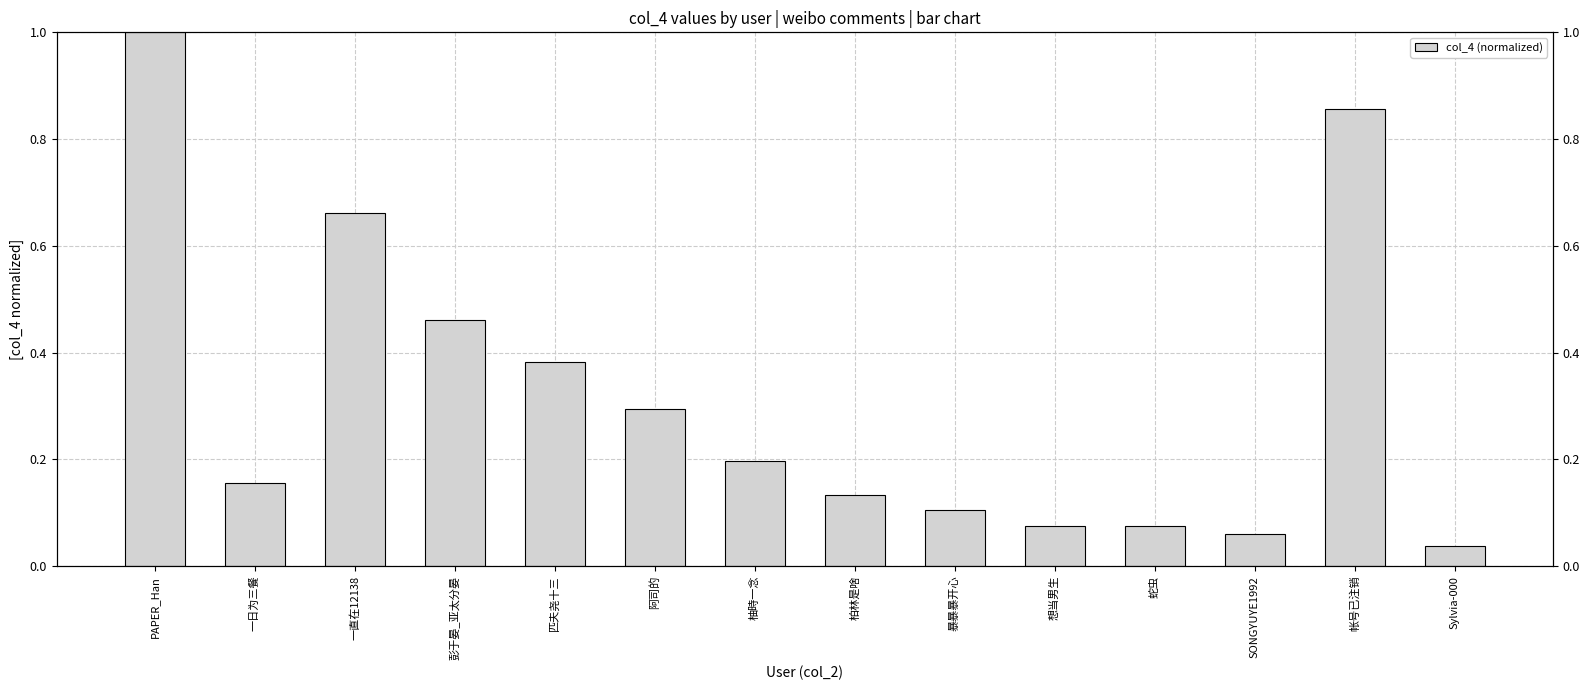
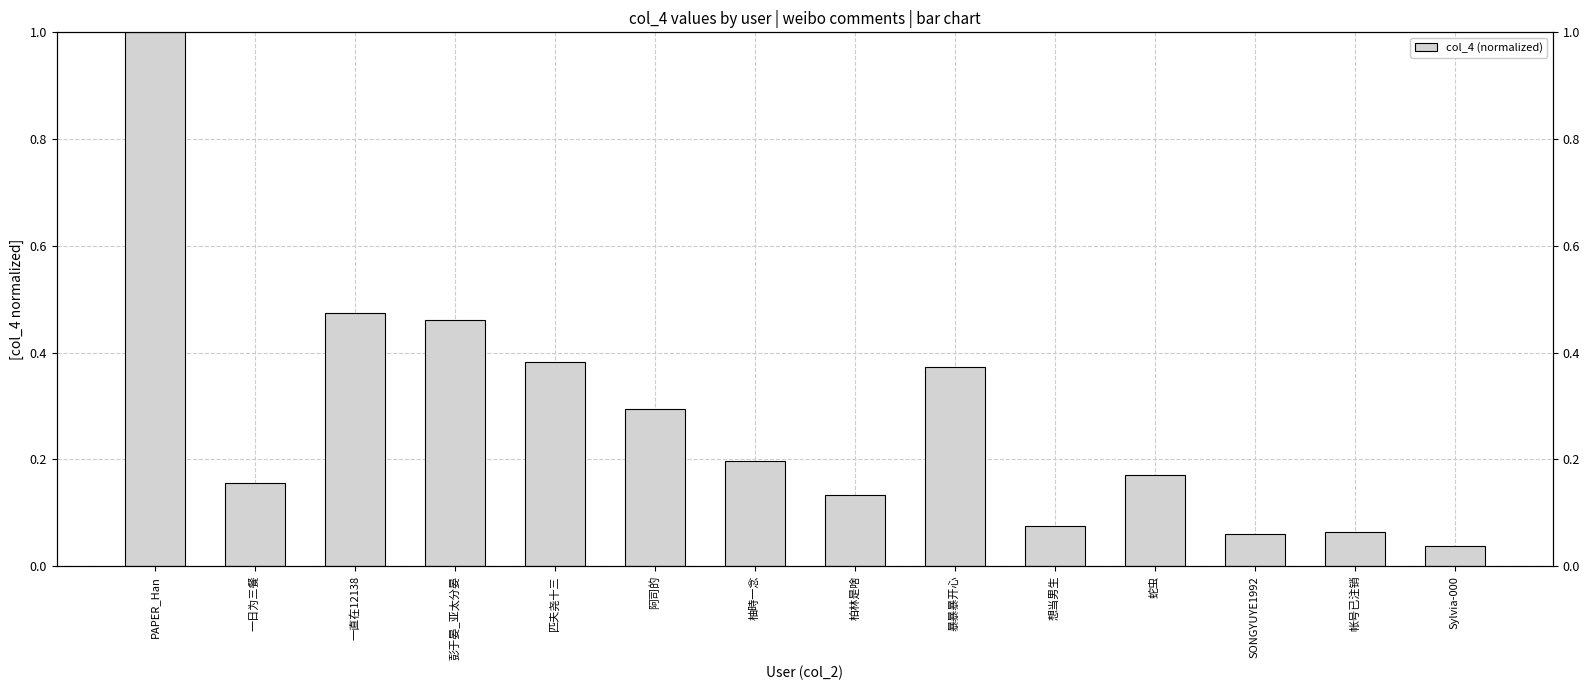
  {
    "PAPER_Han": 1.00,
    "一日为三餐": 0.16,
-   "一直在12138": 0.66,
+   "一直在12138": 0.47,
    "彭于晏_亚太分晏": 0.46,
    "匹夫尧十三": 0.38,
    "阿司的": 0.29,
    "柚時一念": 0.20,
    "柏林是啥": 0.13,
-   "暴暴暴开心": 0.10,
+   "暴暴暴开心": 0.37,
    "想当男生": 0.08,
-   "蛇虫": 0.08,
+   "蛇虫": 0.17,
    "SONGYUYE1992": 0.06,
-   "帐号已注销": 0.86,
+   "帐号已注销": 0.06,
    "Sylvia-000": 0.04
  }
